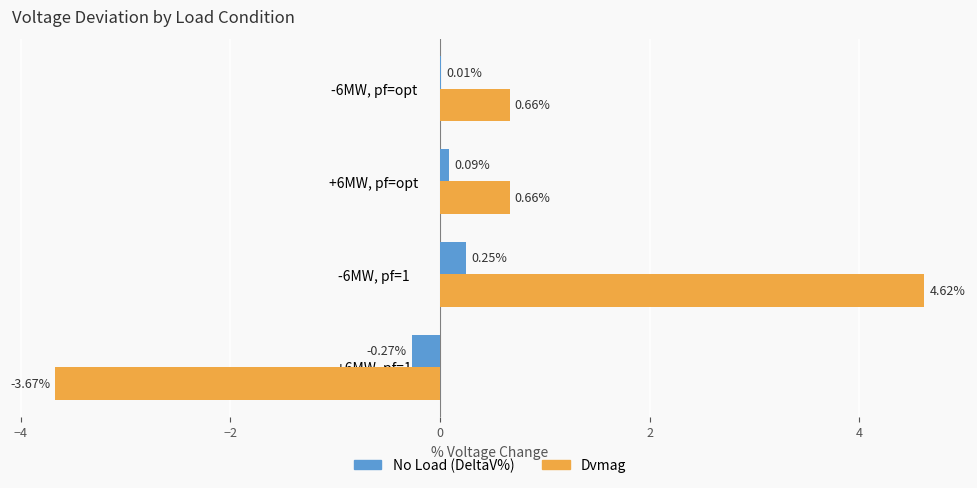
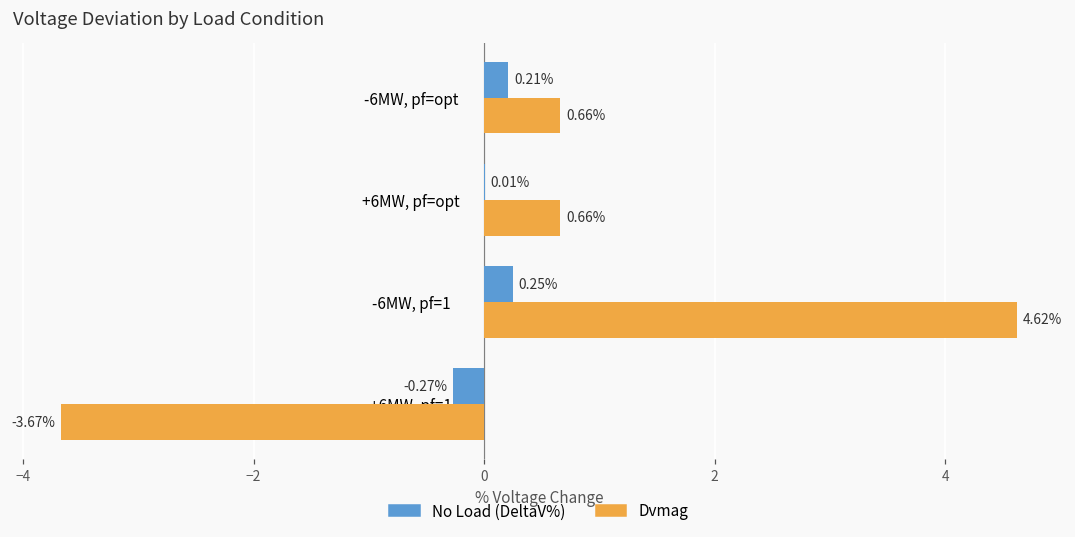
  {
    "No Load (DeltaV%)": {
-     "-6MW, pf=opt": "0.01%",
-     "+6MW, pf=opt": "0.09%",
+     "-6MW, pf=opt": "0.21%",
+     "+6MW, pf=opt": "0.01%",
      "-6MW, pf=1": "0.25%",
      "+6MW, pf=1": "-0.27%"
    },
    "Dvmag": {
      "-6MW, pf=opt": "0.66%",
      "+6MW, pf=opt": "0.66%",
      "-6MW, pf=1": "4.62%",
      "+6MW, pf=1": "-3.67%"
    }
  }
